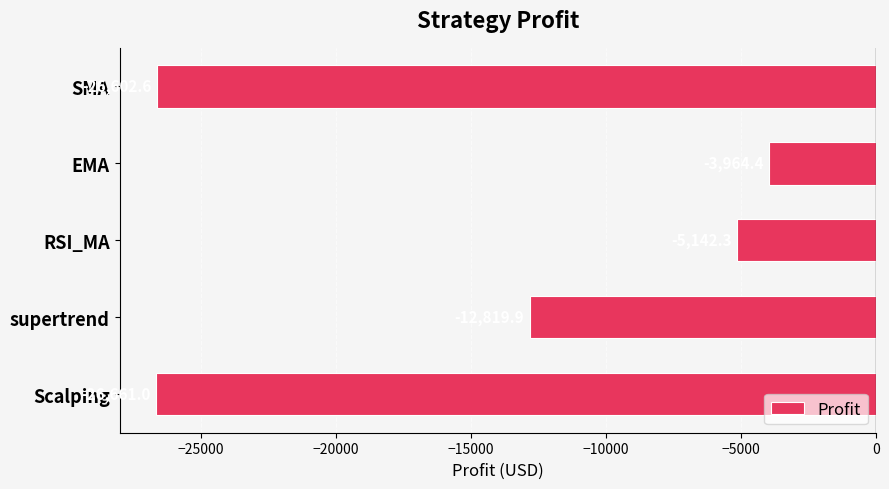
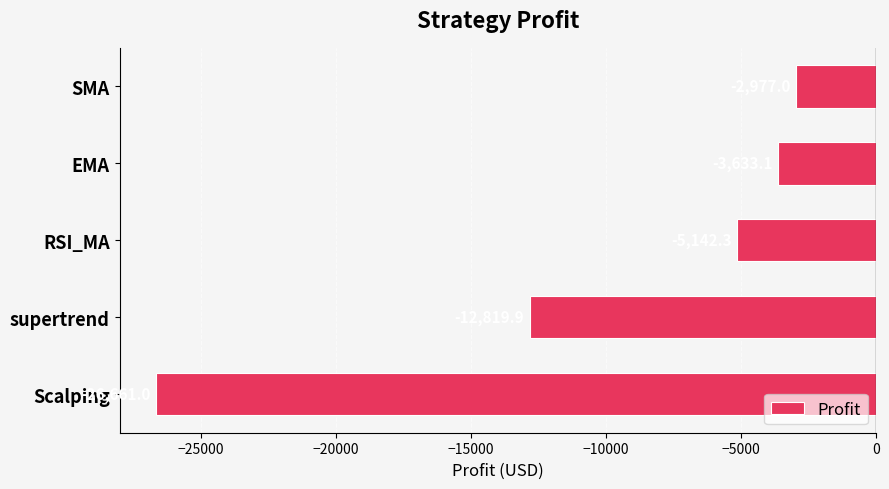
  {
-   "SMA": -26600,
-   "EMA": -4000,
+   "SMA": -3000,
+   "EMA": -3600,
    "RSI_MA": -5100,
    "supertrend": -12800,
    "Scalping": -26700
  }
